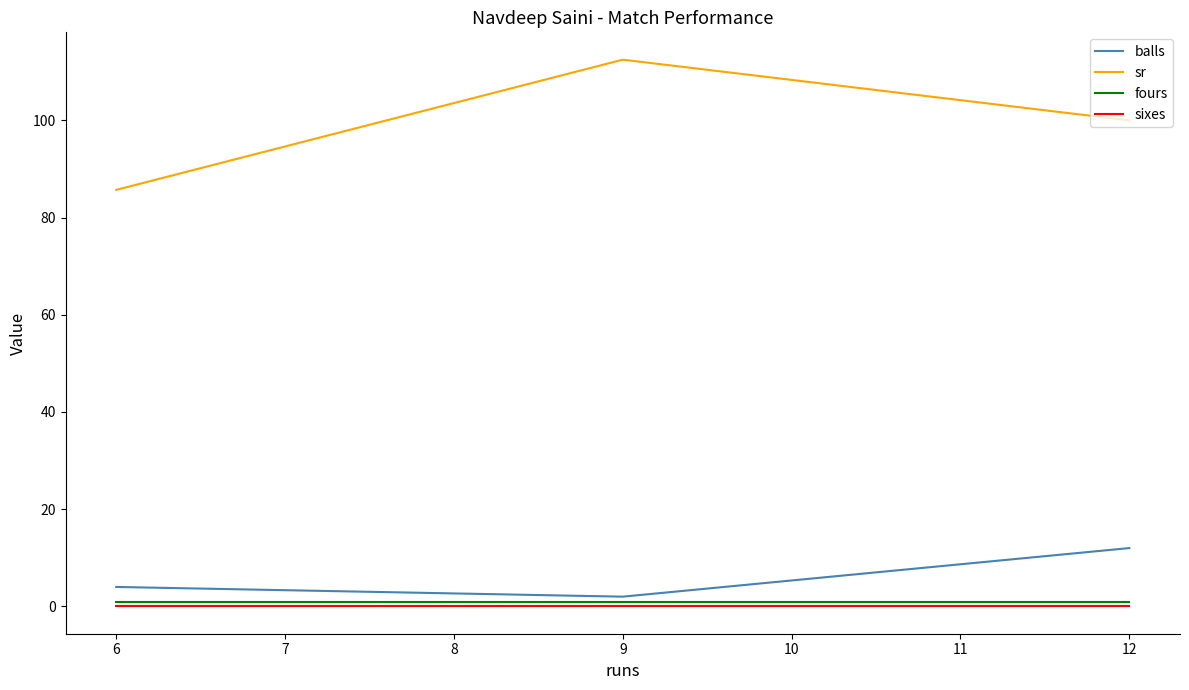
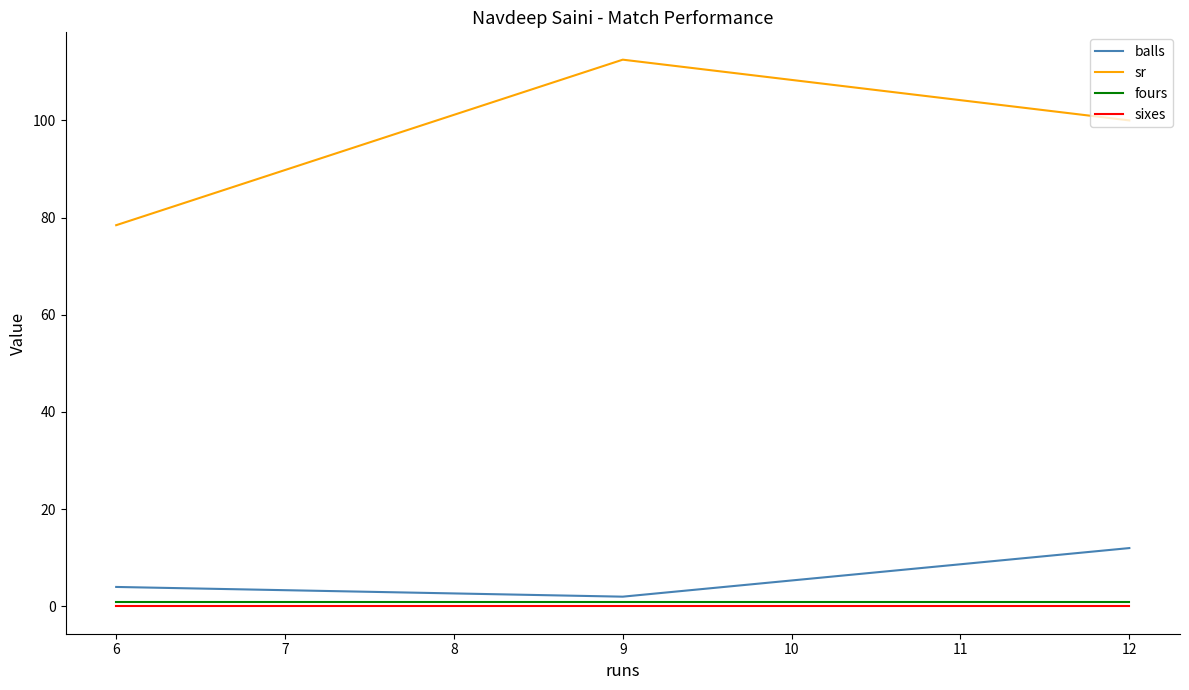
  {
    "balls": {
      "6": 4,
      "9": 2,
      "12": 12
    },
    "sr": {
-     "6": 86,
+     "6": 78,
      "9": 113
    },
    "fours": {
      "6": 1,
      "9": 1,
      "12": 1
    },
    "sixes": {
      "6": 0,
      "9": 0,
      "12": 0
    }
  }
